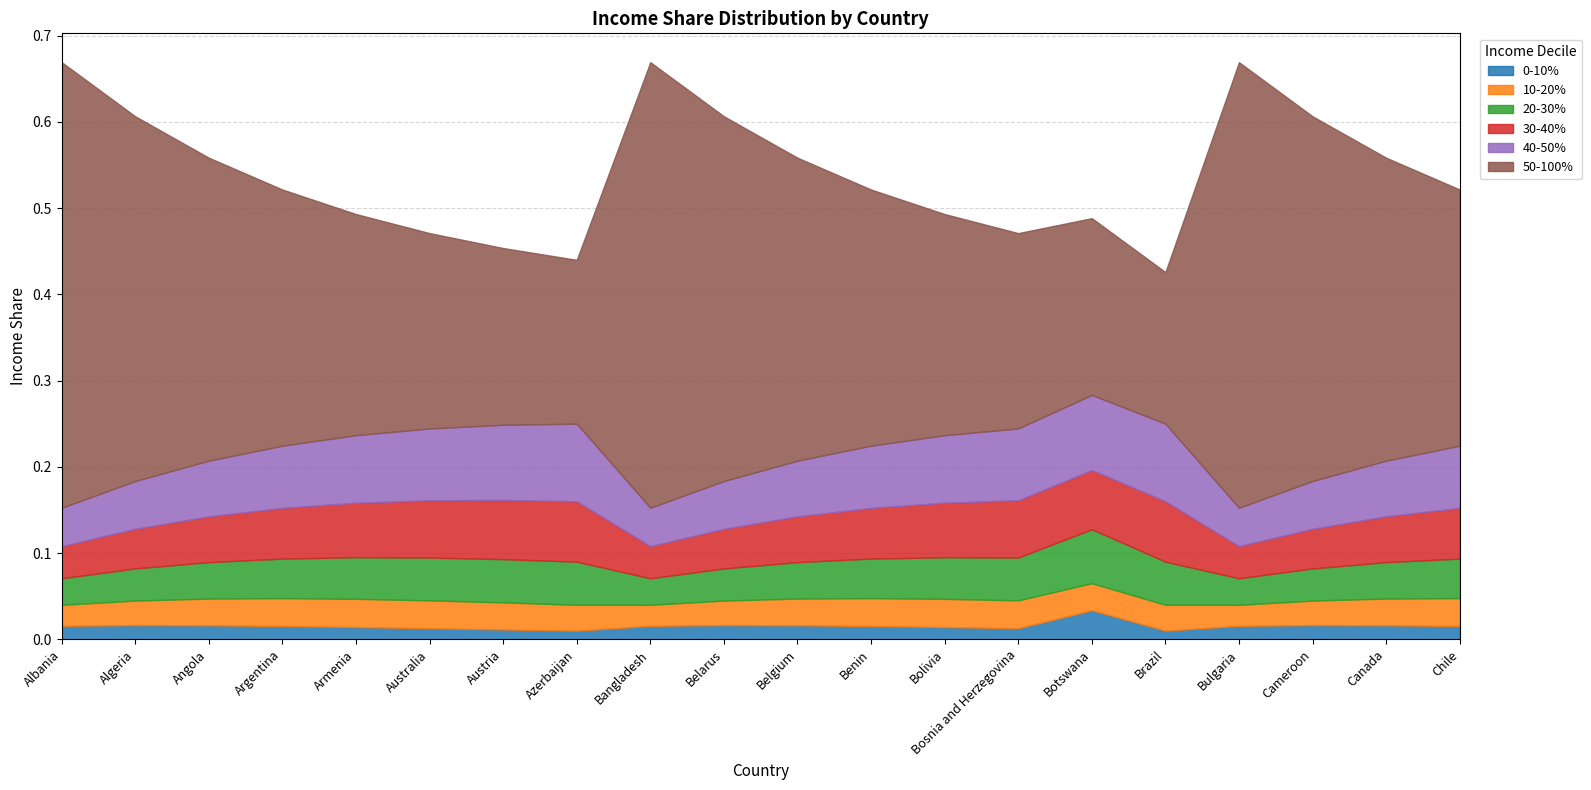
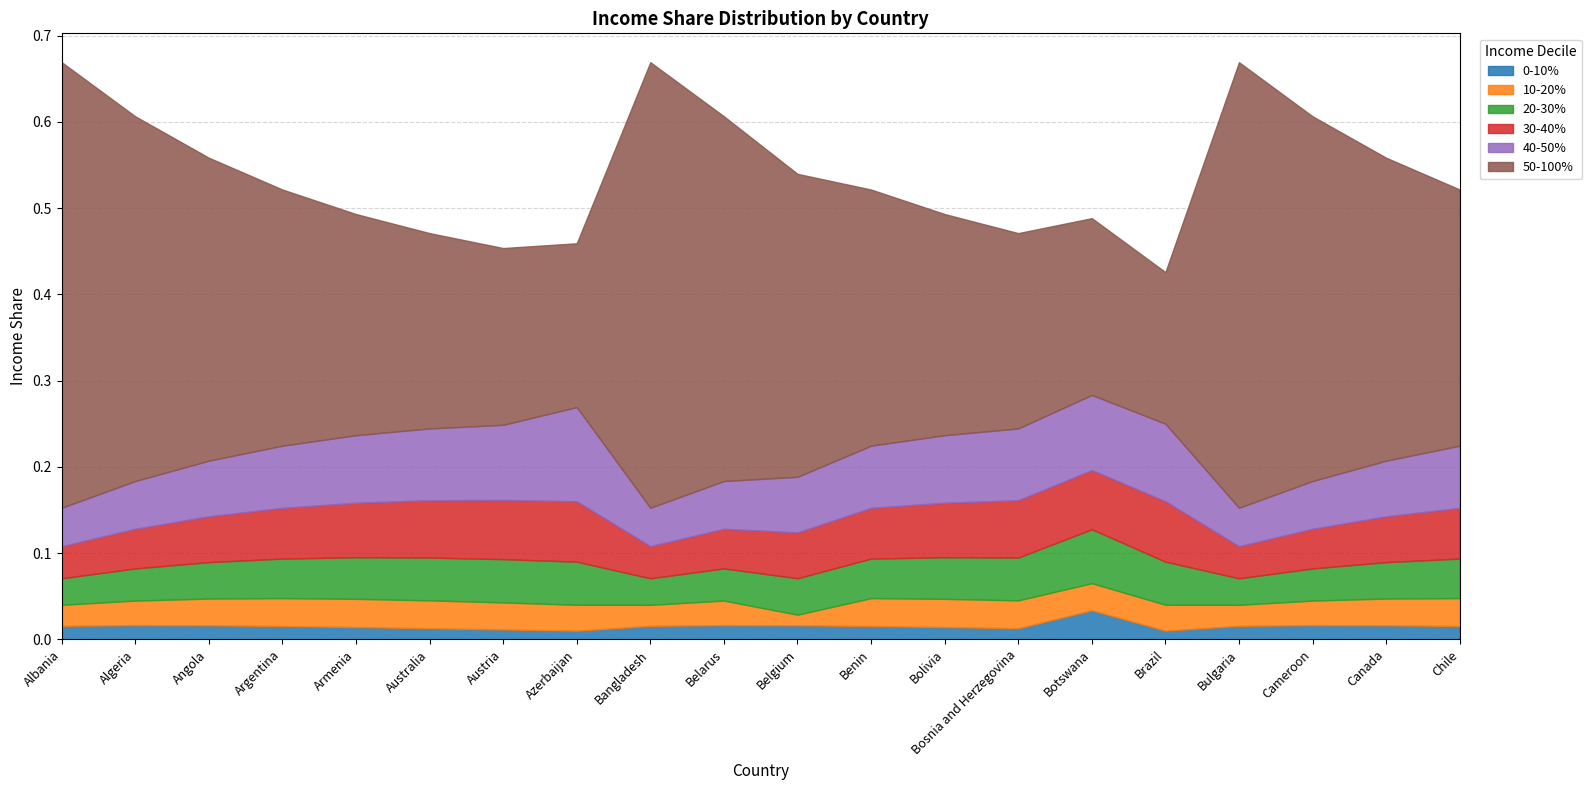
  {
    "0-10%": {
      "Albania": 0.02,
      "Algeria": 0.02,
      "Angola": 0.02,
      "Argentina": 0.02,
      "Armenia": 0.01,
      "Australia": 0.01,
      "Austria": 0.01,
      "Azerbaijan": 0.01,
      "Bangladesh": 0.02,
      "Belarus": 0.02,
      "Belgium": 0.02,
      "Benin": 0.02,
      "Bolivia": 0.01,
      "Bosnia and Herzegovina": 0.01,
      "Botswana": 0.03,
      "Brazil": 0.01,
      "Bulgaria": 0.02,
      "Cameroon": 0.02,
      "Canada": 0.02,
      "Chile": 0.02
    },
    "10-20%": {
      "Albania": 0.02,
      "Algeria": 0.03,
      "Angola": 0.03,
      "Argentina": 0.03,
      "Armenia": 0.03,
      "Australia": 0.03,
      "Austria": 0.03,
      "Azerbaijan": 0.03,
      "Bangladesh": 0.02,
      "Belarus": 0.03,
-     "Belgium": 0.03,
+     "Belgium": 0.01,
      "Benin": 0.03,
      "Bolivia": 0.03,
      "Bosnia and Herzegovina": 0.03,
      "Botswana": 0.03,
      "Brazil": 0.03,
      "Bulgaria": 0.02,
      "Cameroon": 0.03,
      "Canada": 0.03,
      "Chile": 0.03
    },
    "20-30%": {
      "Albania": 0.03,
      "Algeria": 0.04,
      "Angola": 0.04,
      "Argentina": 0.05,
      "Armenia": 0.05,
      "Australia": 0.05,
      "Austria": 0.05,
      "Azerbaijan": 0.05,
      "Bangladesh": 0.03,
      "Belarus": 0.04,
      "Belgium": 0.04,
      "Benin": 0.05,
      "Bolivia": 0.05,
      "Bosnia and Herzegovina": 0.05,
      "Botswana": 0.06,
      "Brazil": 0.05,
      "Bulgaria": 0.03,
      "Cameroon": 0.04,
      "Canada": 0.04,
      "Chile": 0.05
    },
    "30-40%": {
      "Albania": 0.04,
      "Algeria": 0.05,
      "Angola": 0.05,
      "Argentina": 0.06,
      "Armenia": 0.06,
      "Australia": 0.07,
      "Austria": 0.07,
      "Azerbaijan": 0.07,
      "Bangladesh": 0.04,
      "Belarus": 0.05,
      "Belgium": 0.05,
      "Benin": 0.06,
      "Bolivia": 0.06,
      "Bosnia and Herzegovina": 0.07,
      "Botswana": 0.07,
      "Brazil": 0.07,
      "Bulgaria": 0.04,
      "Cameroon": 0.05,
      "Canada": 0.05,
      "Chile": 0.06
    },
    "40-50%": {
      "Albania": 0.04,
      "Algeria": 0.06,
      "Angola": 0.06,
      "Argentina": 0.07,
      "Armenia": 0.08,
      "Australia": 0.08,
      "Austria": 0.09,
-     "Azerbaijan": 0.09,
+     "Azerbaijan": 0.11,
      "Bangladesh": 0.04,
      "Belarus": 0.06,
      "Belgium": 0.06,
      "Benin": 0.07,
      "Bolivia": 0.08,
      "Bosnia and Herzegovina": 0.08,
      "Botswana": 0.09,
      "Brazil": 0.09,
      "Bulgaria": 0.04,
      "Cameroon": 0.06,
      "Canada": 0.06,
      "Chile": 0.07
    },
    "50-100%": {
      "Albania": 0.52,
      "Algeria": 0.42,
      "Angola": 0.35,
      "Argentina": 0.30,
      "Armenia": 0.26,
      "Australia": 0.23,
      "Austria": 0.20,
      "Azerbaijan": 0.19,
      "Bangladesh": 0.52,
      "Belarus": 0.42,
      "Belgium": 0.35,
      "Benin": 0.30,
      "Bolivia": 0.26,
      "Bosnia and Herzegovina": 0.23,
      "Botswana": 0.20,
      "Brazil": 0.18,
      "Bulgaria": 0.52,
      "Cameroon": 0.42,
      "Canada": 0.35,
      "Chile": 0.30
    }
  }
